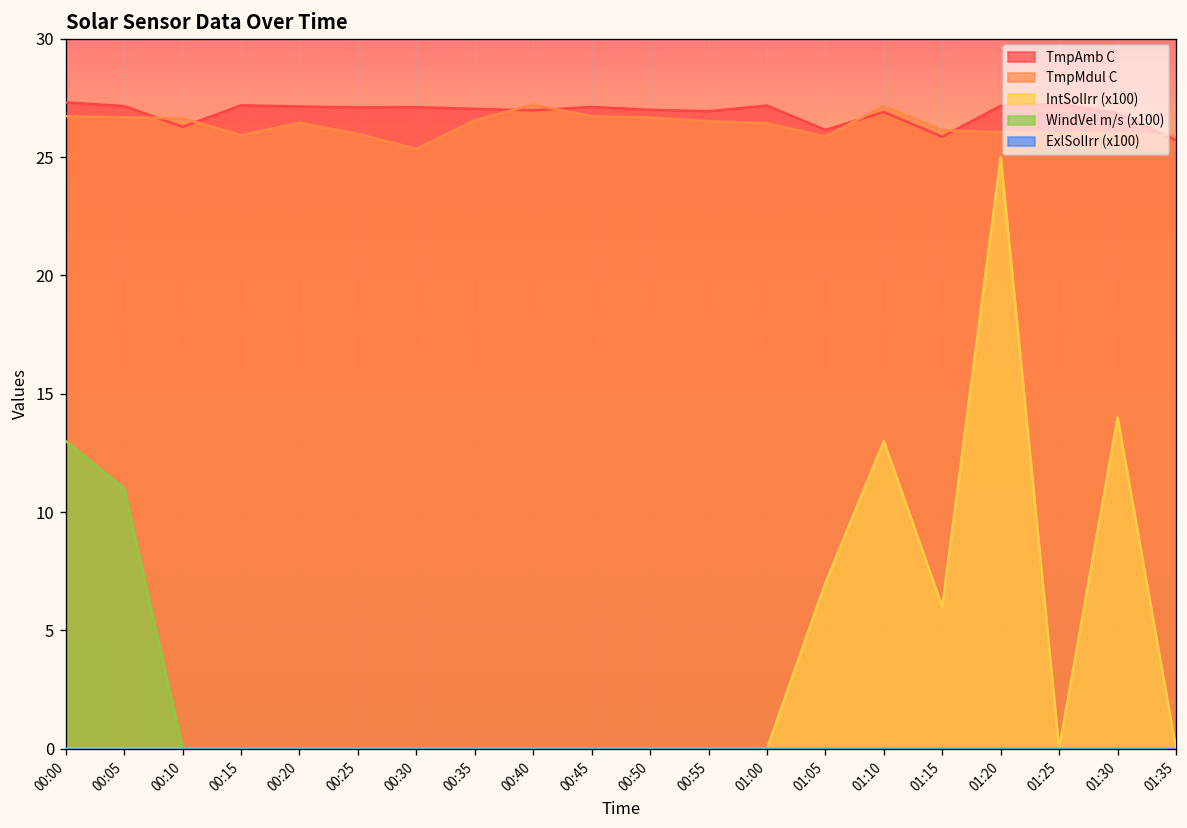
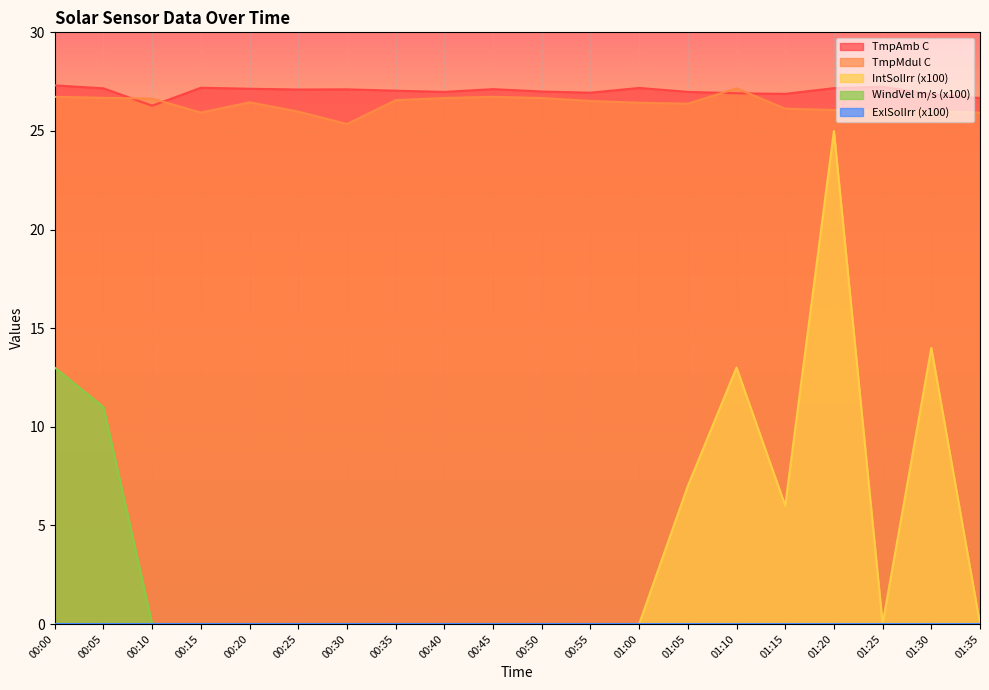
  {
    "TmpAmb C": {
      "00:00": 27.3,
      "00:05": 27.2,
      "00:10": 26.3,
      "00:15": 27.2,
      "00:20": 27.1,
      "00:25": 27.1,
      "00:30": 27.1,
      "00:35": 27.0,
      "00:40": 27.0,
      "00:45": 27.1,
      "00:50": 27.0,
      "00:55": 26.9,
      "01:00": 27.2,
-     "01:05": 26.2,
+     "01:05": 27.0,
      "01:10": 26.9,
-     "01:15": 25.9,
+     "01:15": 26.9,
      "01:20": 27.2,
-     "01:35": 25.7
+     "01:35": 26.7
    },
    "TmpMdul C": {
      "00:00": 26.7,
      "00:05": 26.7,
      "00:10": 26.6,
      "00:15": 25.9,
      "00:20": 26.5,
      "00:25": 26.0,
      "00:30": 25.4,
      "00:35": 26.6,
-     "00:40": 27.2,
+     "00:40": 26.7,
      "00:45": 26.7,
      "00:50": 26.7,
      "00:55": 26.5,
      "01:00": 26.4,
-     "01:05": 25.9,
+     "01:05": 26.4,
      "01:10": 27.2,
      "01:15": 26.1,
      "01:20": 26.1,
      "01:35": 25.9
    },
    "IntSolIrr (x100)": {
      "01:05": 7.0,
      "01:10": 13.0,
      "01:15": 6.0,
      "01:20": 25.0,
      "01:30": 14.0
    },
    "WindVel m/s (x100)": {
      "00:00": 13.0,
      "00:05": 11.0
    }
  }
